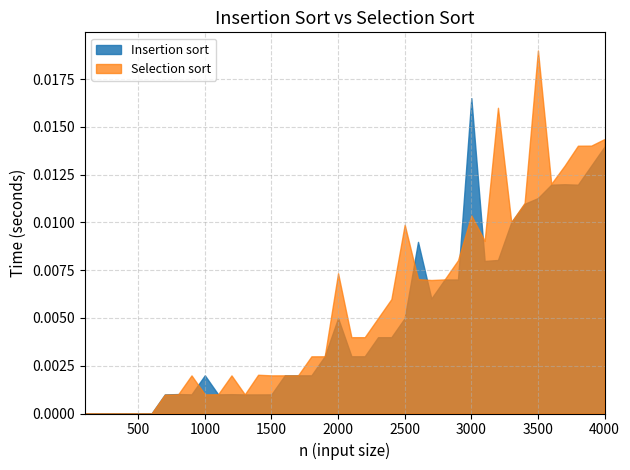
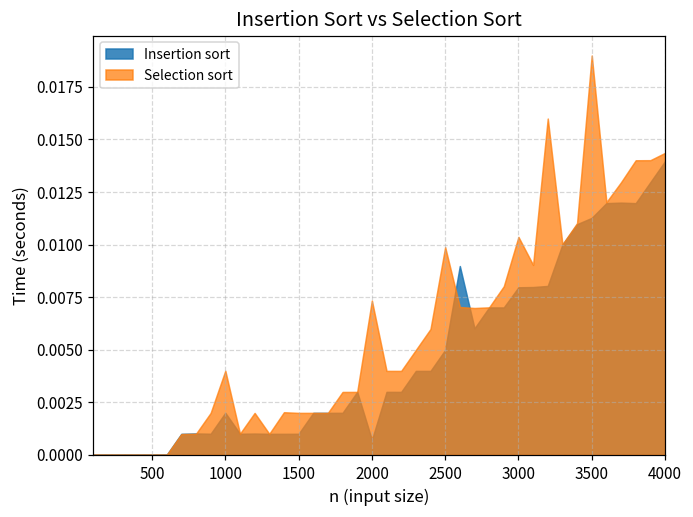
  {
    "Insertion sort": {
      "1000": 0.0020,
      "1500": 0.0010,
-     "2000": 0.0050,
+     "2000": 0.0007,
      "2500": 0.0050,
-     "3000": 0.0165,
+     "3000": 0.0080,
      "3500": 0.0113,
      "4000": 0.0140
    },
    "Selection sort": {
-     "1000": 0.001,
+     "1000": 0.004,
      "1500": 0.002,
      "2000": 0.0073,
      "2500": 0.010,
      "3000": 0.0104,
      "3500": 0.019,
      "4000": 0.0144
    }
  }
